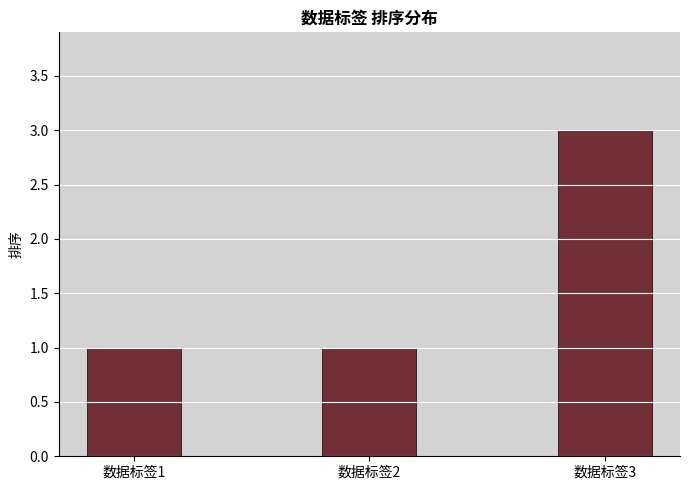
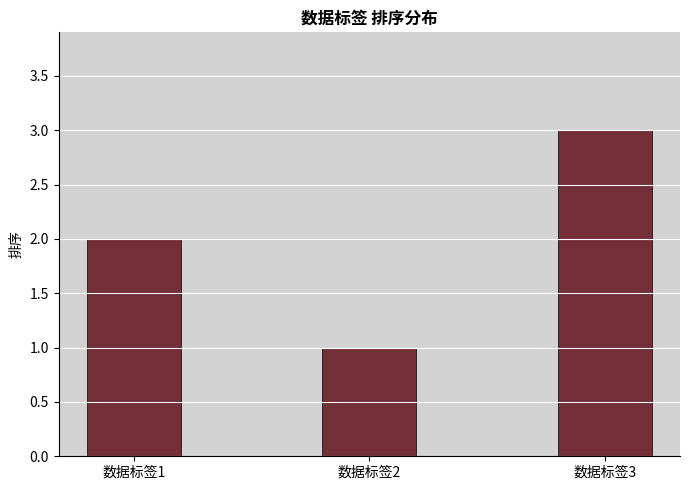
  {
-   "数据标签1": 1,
+   "数据标签1": 2,
    "数据标签2": 1,
    "数据标签3": 3
  }
